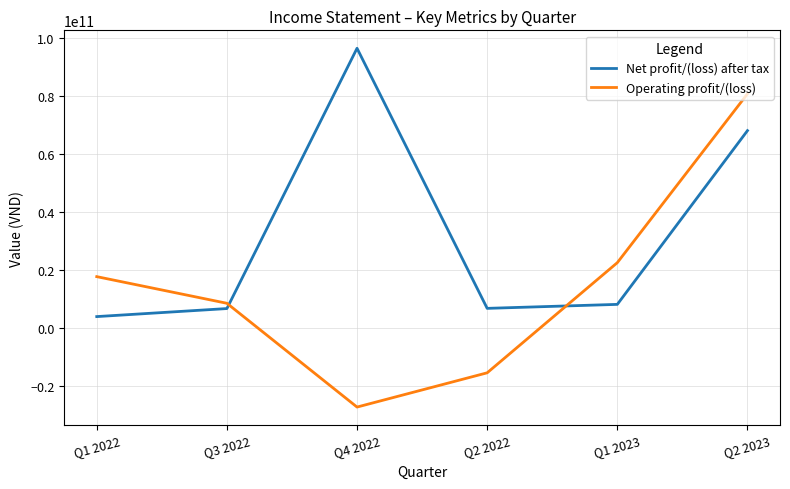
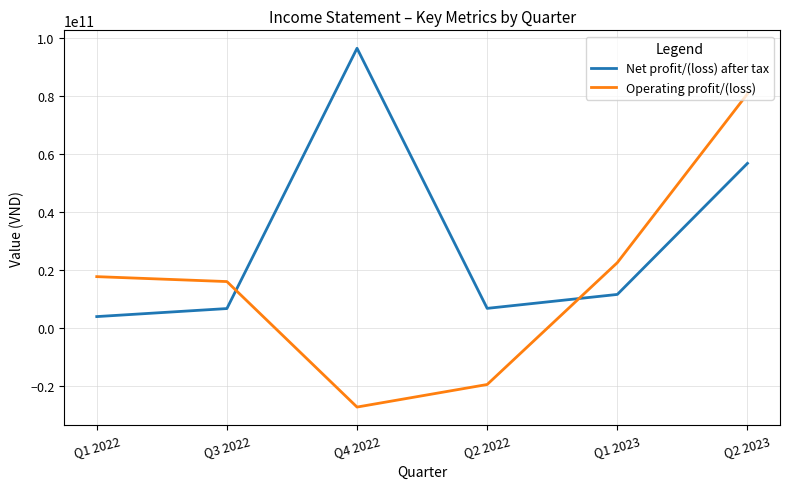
  {
    "Net profit/(loss) after tax": {
      "Q1 2022": 4000000000,
      "Q3 2022": 7000000000,
      "Q4 2022": 96000000000,
      "Q2 2022": 7000000000,
-     "Q1 2023": 8000000000,
-     "Q2 2023": 68000000000
+     "Q1 2023": 12000000000,
+     "Q2 2023": 57000000000
    },
    "Operating profit/(loss)": {
      "Q1 2022": 18000000000,
-     "Q3 2022": 8000000000,
+     "Q3 2022": 16000000000,
      "Q4 2022": -27000000000,
-     "Q2 2022": -15000000000,
+     "Q2 2022": -19000000000,
      "Q1 2023": 22000000000
    }
  }
